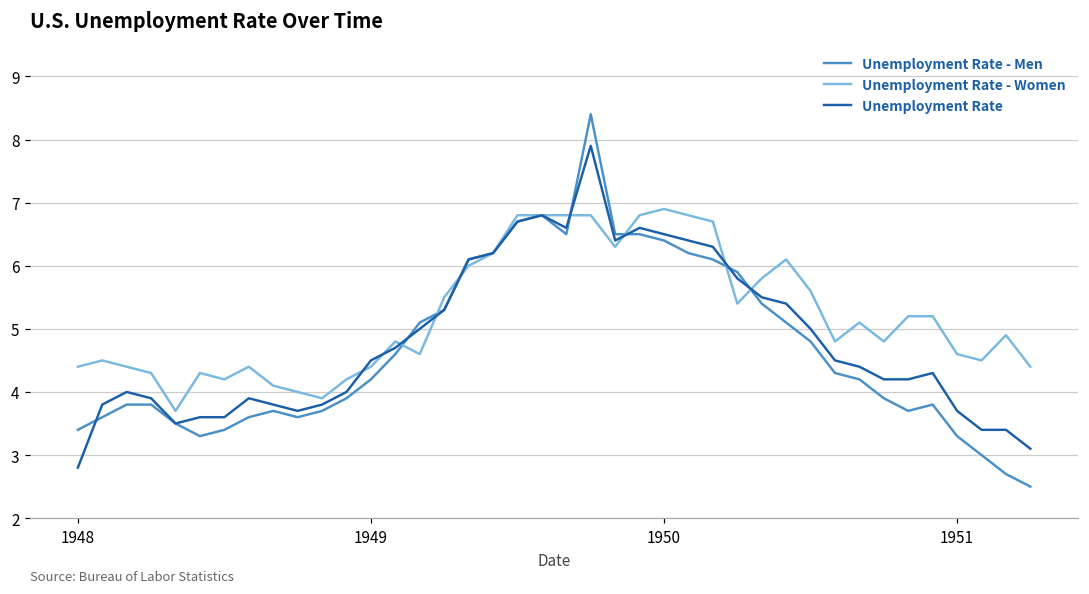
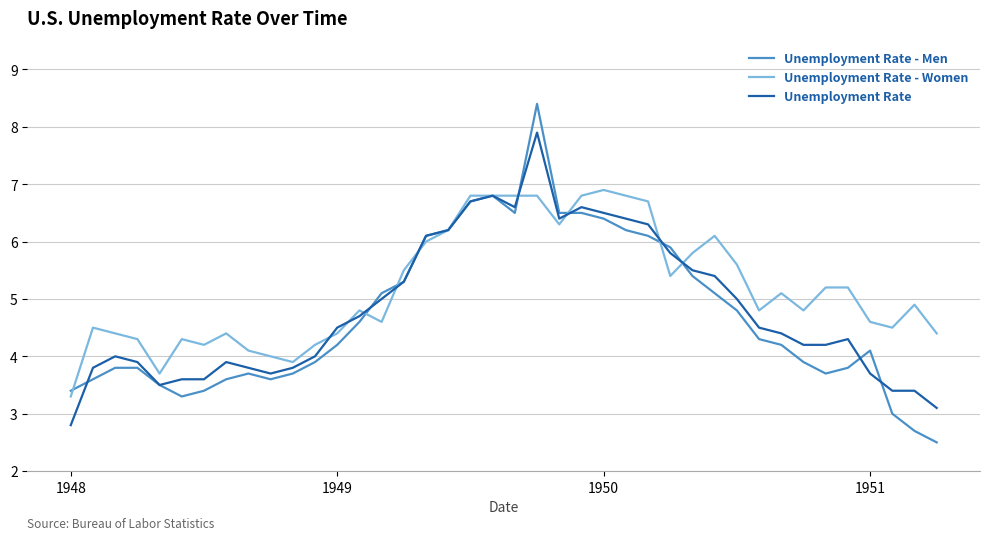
  {
    "Unemployment Rate - Men": {
      "1948": 3.4,
      "1949": 4.2,
      "1950": 6.4,
-     "1951": 3.3
+     "1951": 4.1
    },
    "Unemployment Rate - Women": {
-     "1948": 4.4,
+     "1948": 3.3,
      "1949": 4.4,
      "1950": 6.9,
      "1951": 4.6
    },
    "Unemployment Rate": {
      "1948": 2.8,
      "1949": 4.5,
      "1950": 6.5,
      "1951": 3.7
    }
  }
